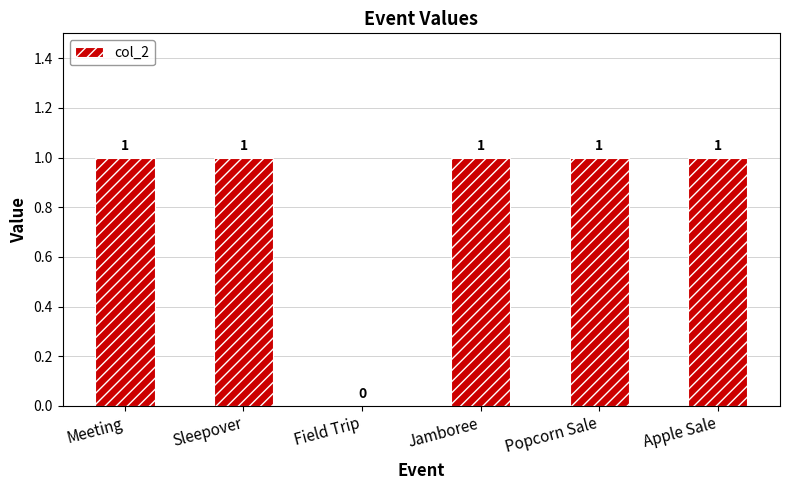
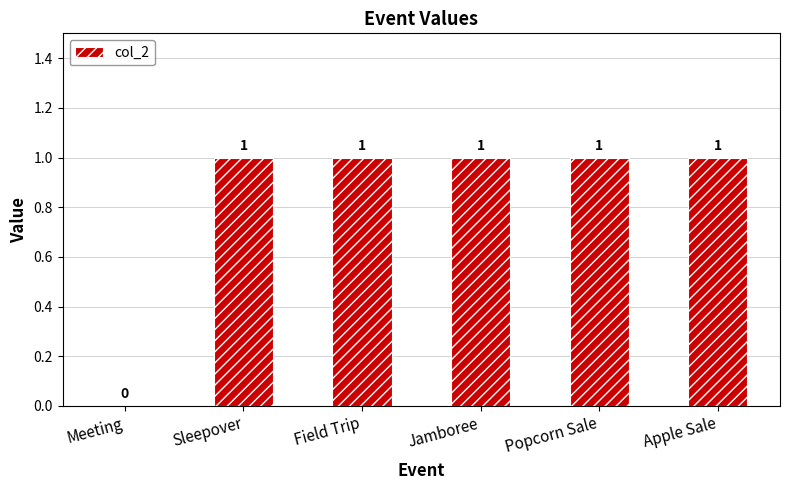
  {
-   "Meeting": 1,
+   "Meeting": 0,
    "Sleepover": 1,
-   "Field Trip": 0,
+   "Field Trip": 1,
    "Jamboree": 1,
    "Popcorn Sale": 1,
    "Apple Sale": 1
  }
